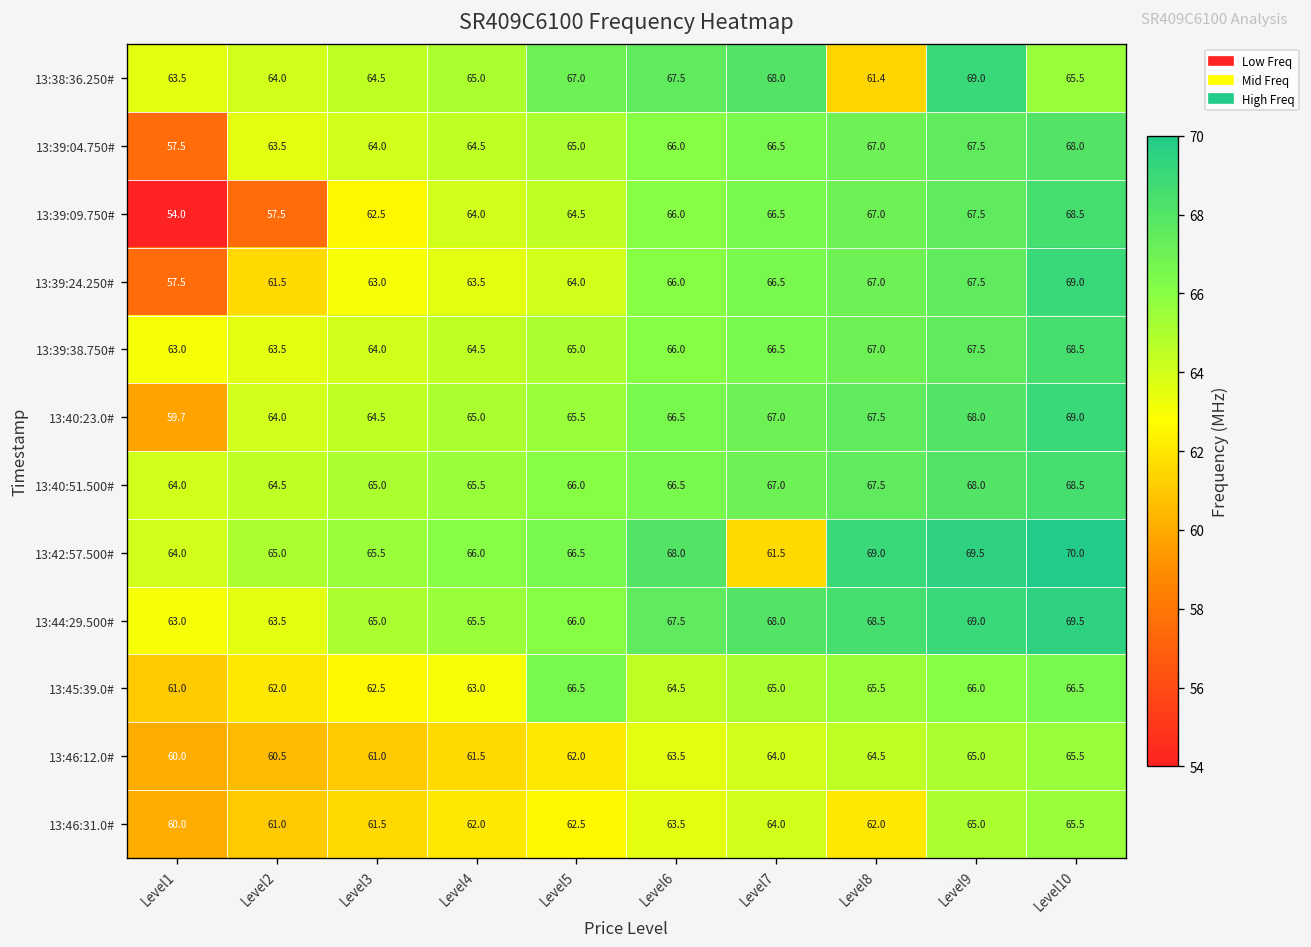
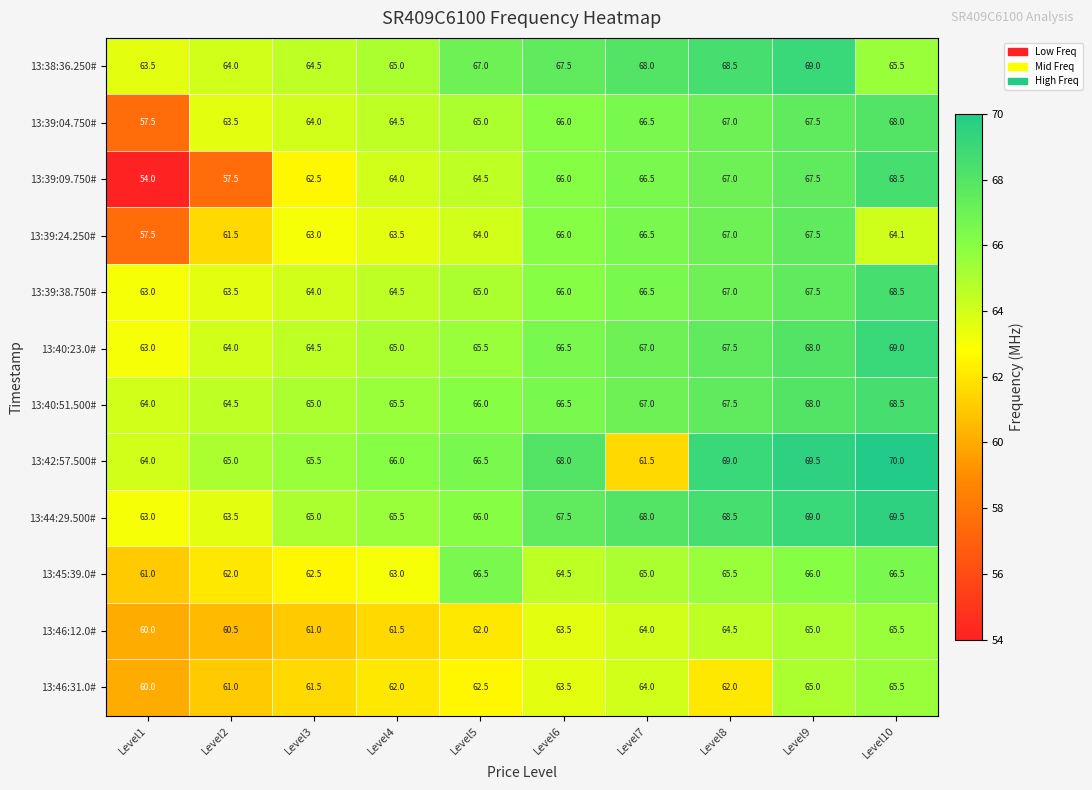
  {
    "13:38:36.250#": {
      "Level1": 63.5,
      "Level2": 64.0,
      "Level3": 64.5,
      "Level4": 65.0,
      "Level5": 67.0,
      "Level6": 67.5,
      "Level7": 68.0,
-     "Level8": 61.4,
+     "Level8": 68.5,
      "Level9": 69.0,
      "Level10": 65.5
    },
    "13:39:04.750#": {
      "Level1": 57.5,
      "Level2": 63.5,
      "Level3": 64.0,
      "Level4": 64.5,
      "Level5": 65.0,
      "Level6": 66.0,
      "Level7": 66.5,
      "Level8": 67.0,
      "Level9": 67.5,
      "Level10": 68.0
    },
    "13:39:09.750#": {
      "Level1": 54.0,
      "Level2": 57.5,
      "Level3": 62.5,
      "Level4": 64.0,
      "Level5": 64.5,
      "Level6": 66.0,
      "Level7": 66.5,
      "Level8": 67.0,
      "Level9": 67.5,
      "Level10": 68.5
    },
    "13:39:24.250#": {
      "Level1": 57.5,
      "Level2": 61.5,
      "Level3": 63.0,
      "Level4": 63.5,
      "Level5": 64.0,
      "Level6": 66.0,
      "Level7": 66.5,
      "Level8": 67.0,
      "Level9": 67.5,
-     "Level10": 69.0
+     "Level10": 64.1
    },
    "13:39:38.750#": {
      "Level1": 63.0,
      "Level2": 63.5,
      "Level3": 64.0,
      "Level4": 64.5,
      "Level5": 65.0,
      "Level6": 66.0,
      "Level7": 66.5,
      "Level8": 67.0,
      "Level9": 67.5,
      "Level10": 68.5
    },
    "13:40:23.0#": {
-     "Level1": 59.7,
+     "Level1": 63.0,
      "Level2": 64.0,
      "Level3": 64.5,
      "Level4": 65.0,
      "Level5": 65.5,
      "Level6": 66.5,
      "Level7": 67.0,
      "Level8": 67.5,
      "Level9": 68.0,
      "Level10": 69.0
    },
    "13:40:51.500#": {
      "Level1": 64.0,
      "Level2": 64.5,
      "Level3": 65.0,
      "Level4": 65.5,
      "Level5": 66.0,
      "Level6": 66.5,
      "Level7": 67.0,
      "Level8": 67.5,
      "Level9": 68.0,
      "Level10": 68.5
    },
    "13:42:57.500#": {
      "Level1": 64.0,
      "Level2": 65.0,
      "Level3": 65.5,
      "Level4": 66.0,
      "Level5": 66.5,
      "Level6": 68.0,
      "Level7": 61.5,
      "Level8": 69.0,
      "Level9": 69.5,
      "Level10": 70.0
    },
    "13:44:29.500#": {
      "Level1": 63.0,
      "Level2": 63.5,
      "Level3": 65.0,
      "Level4": 65.5,
      "Level5": 66.0,
      "Level6": 67.5,
      "Level7": 68.0,
      "Level8": 68.5,
      "Level9": 69.0,
      "Level10": 69.5
    },
    "13:45:39.0#": {
      "Level1": 61.0,
      "Level2": 62.0,
      "Level3": 62.5,
      "Level4": 63.0,
      "Level5": 66.5,
      "Level6": 64.5,
      "Level7": 65.0,
      "Level8": 65.5,
      "Level9": 66.0,
      "Level10": 66.5
    },
    "13:46:12.0#": {
      "Level1": 60.0,
      "Level2": 60.5,
      "Level3": 61.0,
      "Level4": 61.5,
      "Level5": 62.0,
      "Level6": 63.5,
      "Level7": 64.0,
      "Level8": 64.5,
      "Level9": 65.0,
      "Level10": 65.5
    },
    "13:46:31.0#": {
      "Level1": 60.0,
      "Level2": 61.0,
      "Level3": 61.5,
      "Level4": 62.0,
      "Level5": 62.5,
      "Level6": 63.5,
      "Level7": 64.0,
      "Level8": 62.0,
      "Level9": 65.0,
      "Level10": 65.5
    }
  }
